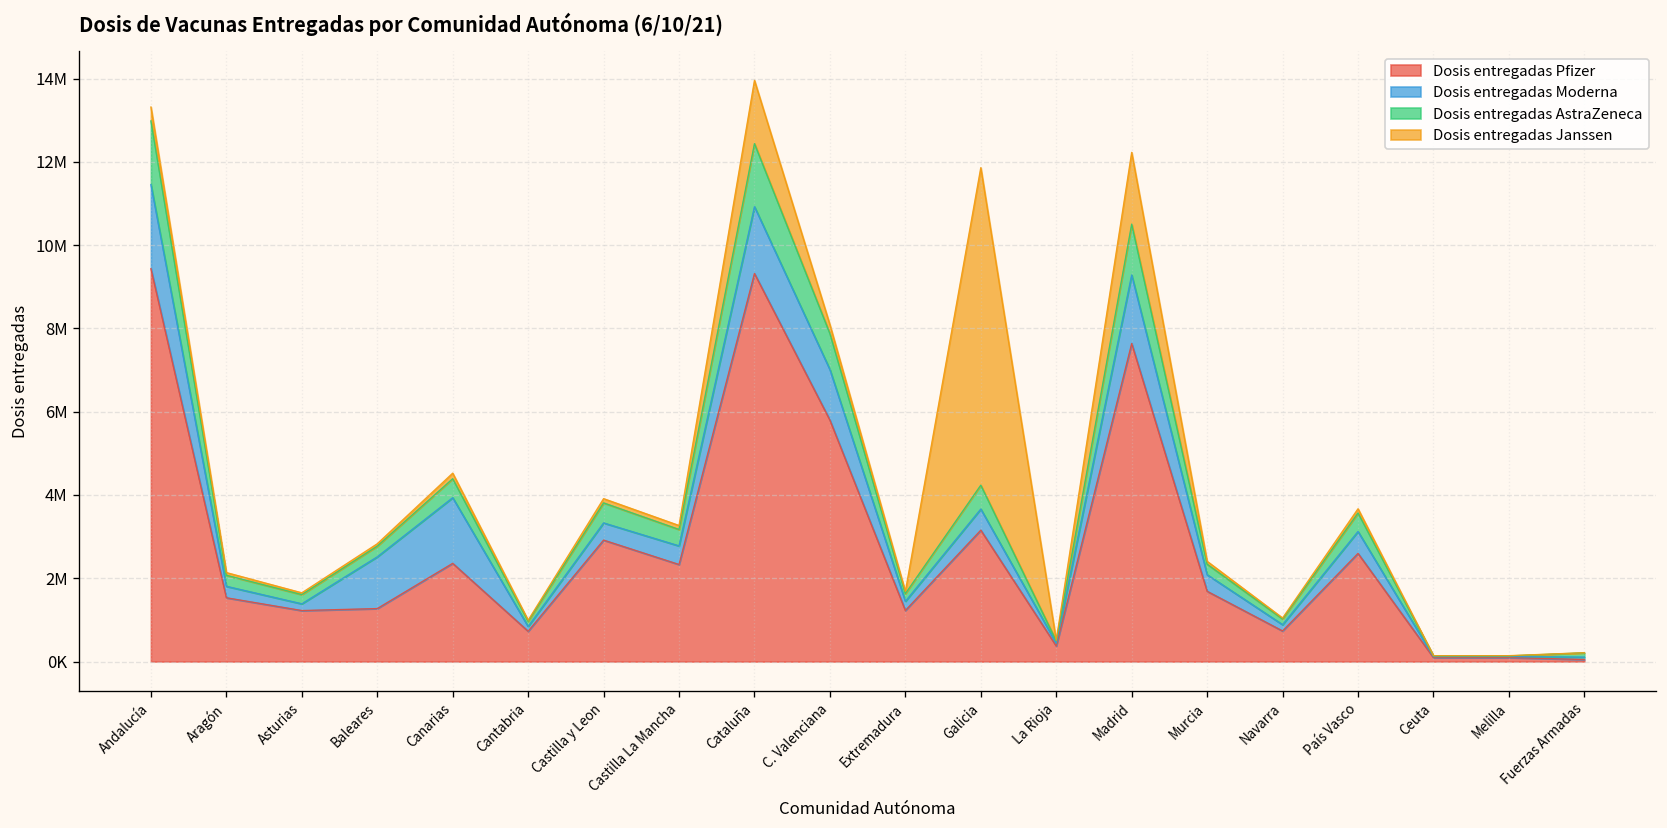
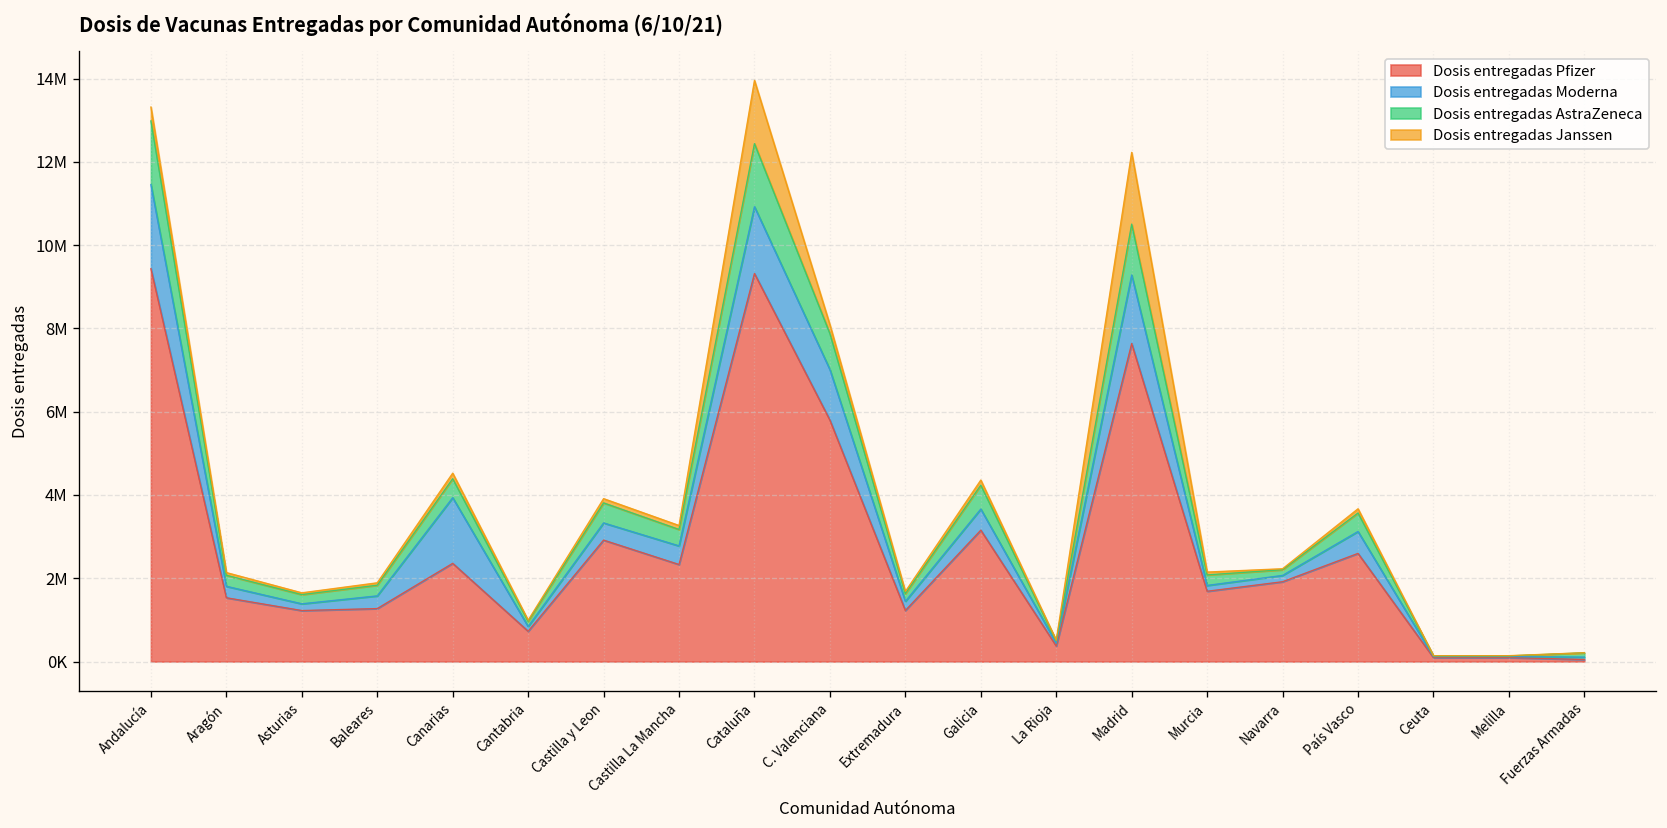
  {
    "Dosis entregadas Pfizer": {
      "Andalucía": 9400000,
      "Aragón": 1500000,
      "Asturias": 1200000,
      "Baleares": 1300000,
      "Canarias": 2400000,
      "Cantabria": 700000,
      "Castilla y Leon": 2900000,
      "Castilla La Mancha": 2300000,
      "Cataluña": 9300000,
      "C. Valenciana": 5800000,
      "Extremadura": 1200000,
      "Galicia": 3200000,
      "Madrid": 7600000,
      "Murcia": 1700000,
-     "Navarra": 700000,
+     "Navarra": 1900000,
      "País Vasco": 2600000
    },
    "Dosis entregadas Moderna": {
      "Andalucía": 2000000,
      "Aragón": 300000,
      "Asturias": 200000,
-     "Baleares": 1200000,
+     "Baleares": 300000,
      "Canarias": 1600000,
      "Cantabria": 100000,
      "Castilla y Leon": 400000,
      "Castilla La Mancha": 400000,
      "Cataluña": 1600000,
      "C. Valenciana": 1200000,
      "Extremadura": 200000,
      "Galicia": 500000,
      "Madrid": 1600000,
-     "Murcia": 400000,
+     "Murcia": 100000,
      "Navarra": 200000,
      "País Vasco": 500000
    },
    "Dosis entregadas AstraZeneca": {
      "Andalucía": 1500000,
      "Canarias": 500000,
      "Castilla y Leon": 500000,
      "Castilla La Mancha": 400000,
      "Cataluña": 1500000,
      "C. Valenciana": 900000,
      "Galicia": 600000,
      "Madrid": 1200000,
      "País Vasco": 400000
    },
    "Dosis entregadas Janssen": {
      "Andalucía": 300000,
      "Canarias": 100000,
      "Castilla y Leon": 100000,
      "Castilla La Mancha": 100000,
      "Cataluña": 1500000,
      "C. Valenciana": 200000,
-     "Galicia": 7600000,
+     "Galicia": 100000,
      "Madrid": 1700000,
      "País Vasco": 100000
    }
  }
